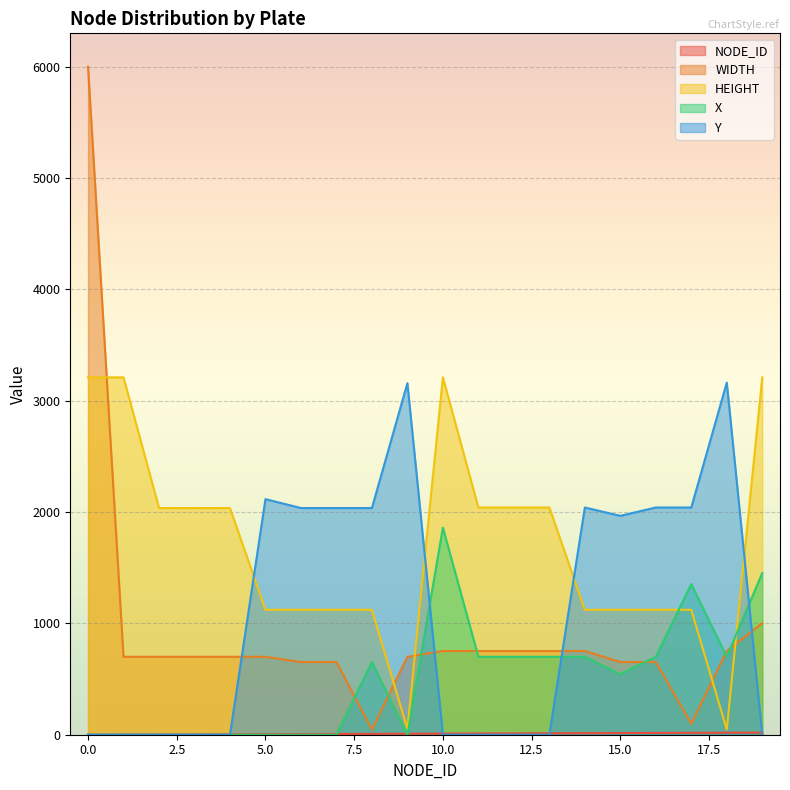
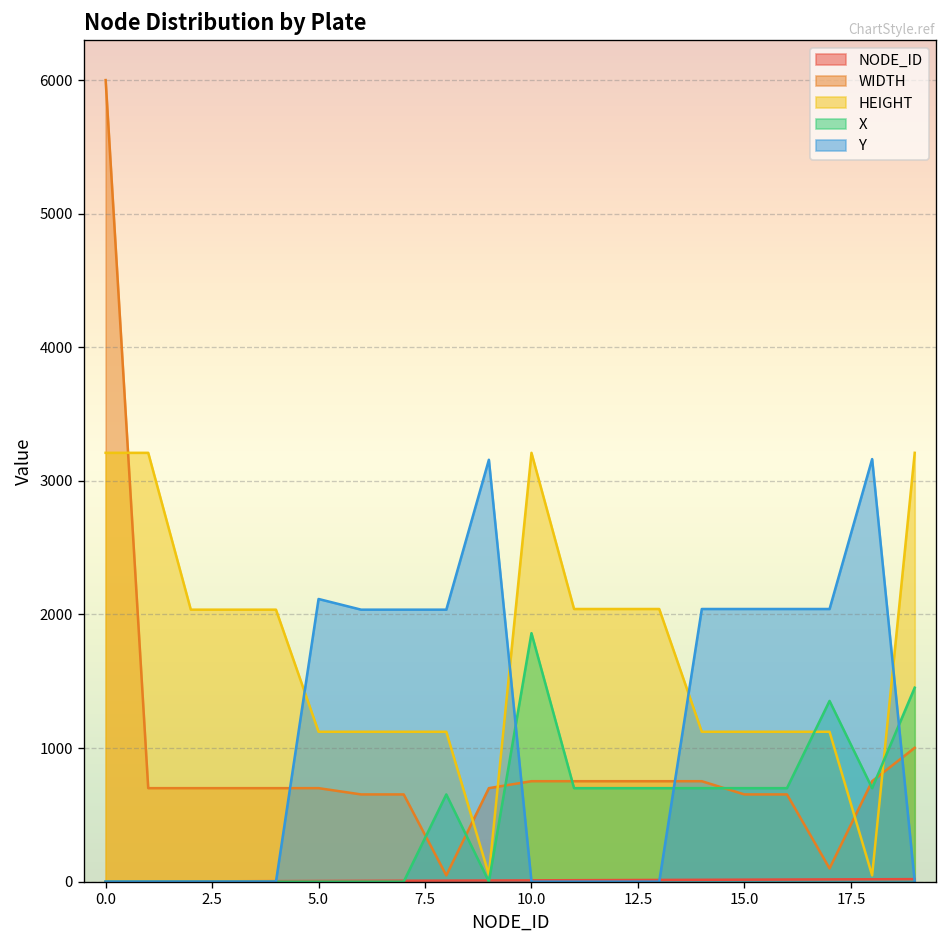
  {
    "X": {
      "10.0": 1860,
-     "15.0": 540
+     "15.0": 700
    },
    "Y": {
      "5.0": 2120,
-     "15.0": 1970
+     "15.0": 2040
    }
  }
